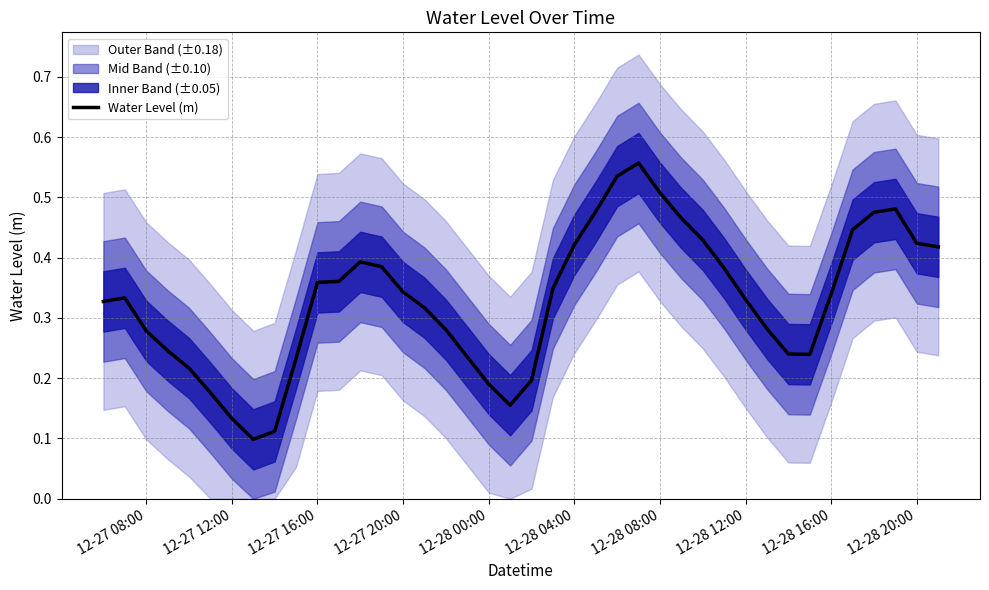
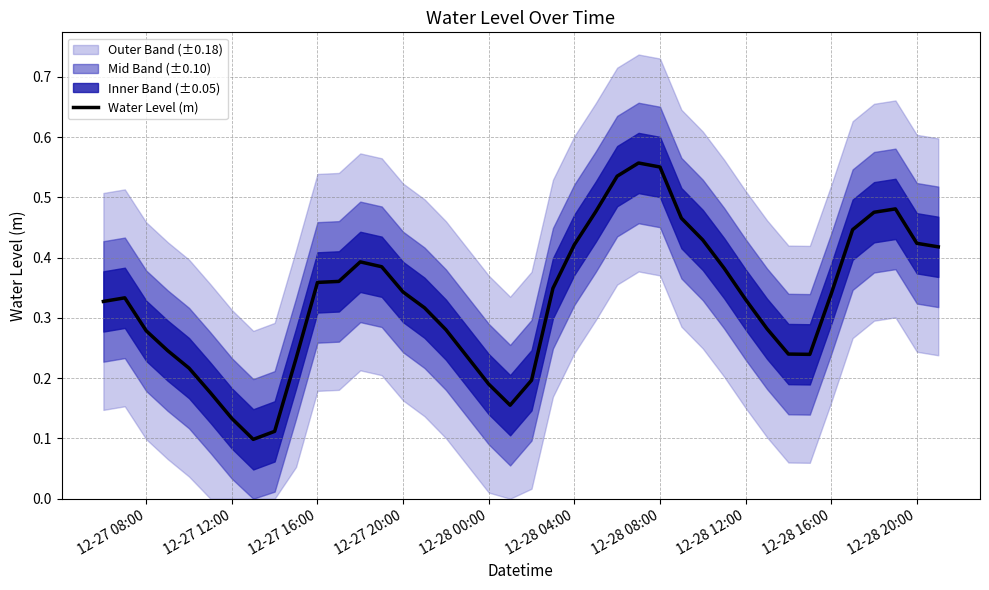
  {
    "Water Level (m)": {
      "12-27 08:00": 0.28,
      "12-27 12:00": 0.13,
      "12-27 16:00": 0.36,
      "12-27 20:00": 0.34,
      "12-28 00:00": 0.19,
      "12-28 04:00": 0.42,
-     "12-28 08:00": 0.51,
+     "12-28 08:00": 0.55,
      "12-28 12:00": 0.33,
      "12-28 16:00": 0.34,
      "12-28 20:00": 0.42
    },
    "Outer Band (±0.18)": {
      "12-27 12:00": 0.31
    }
  }
